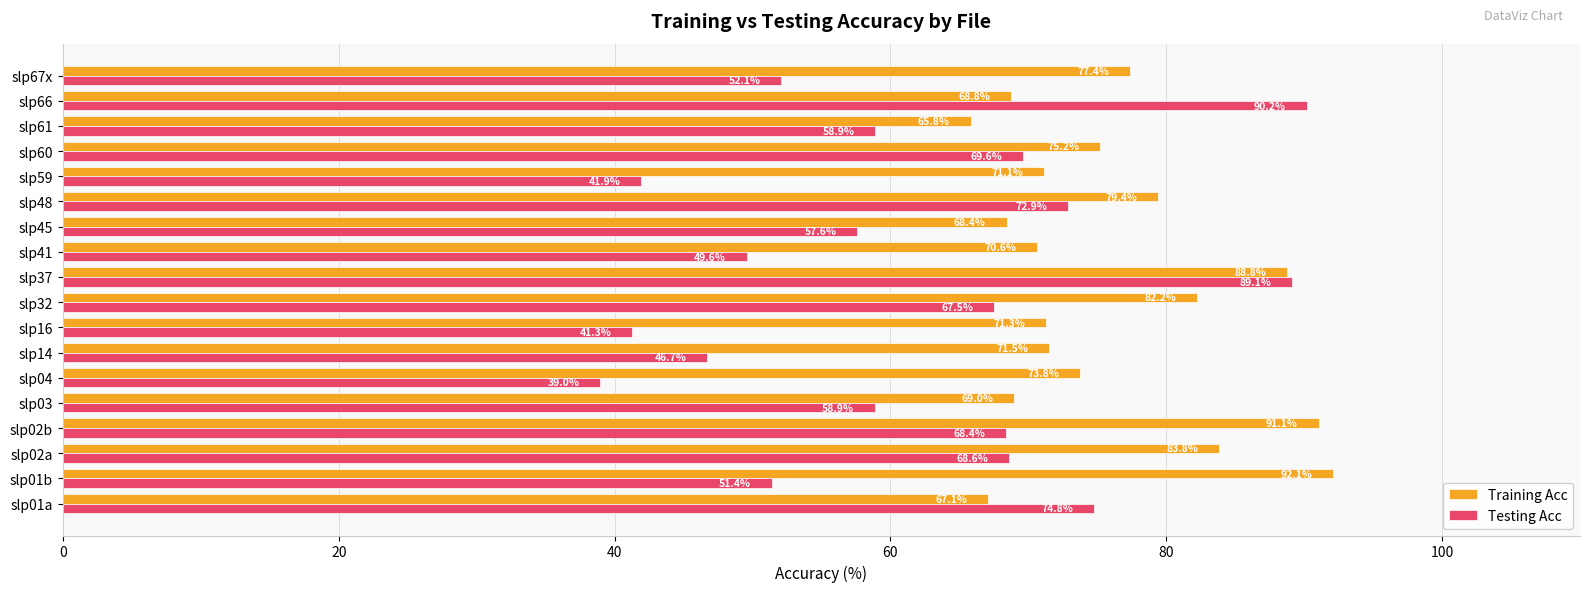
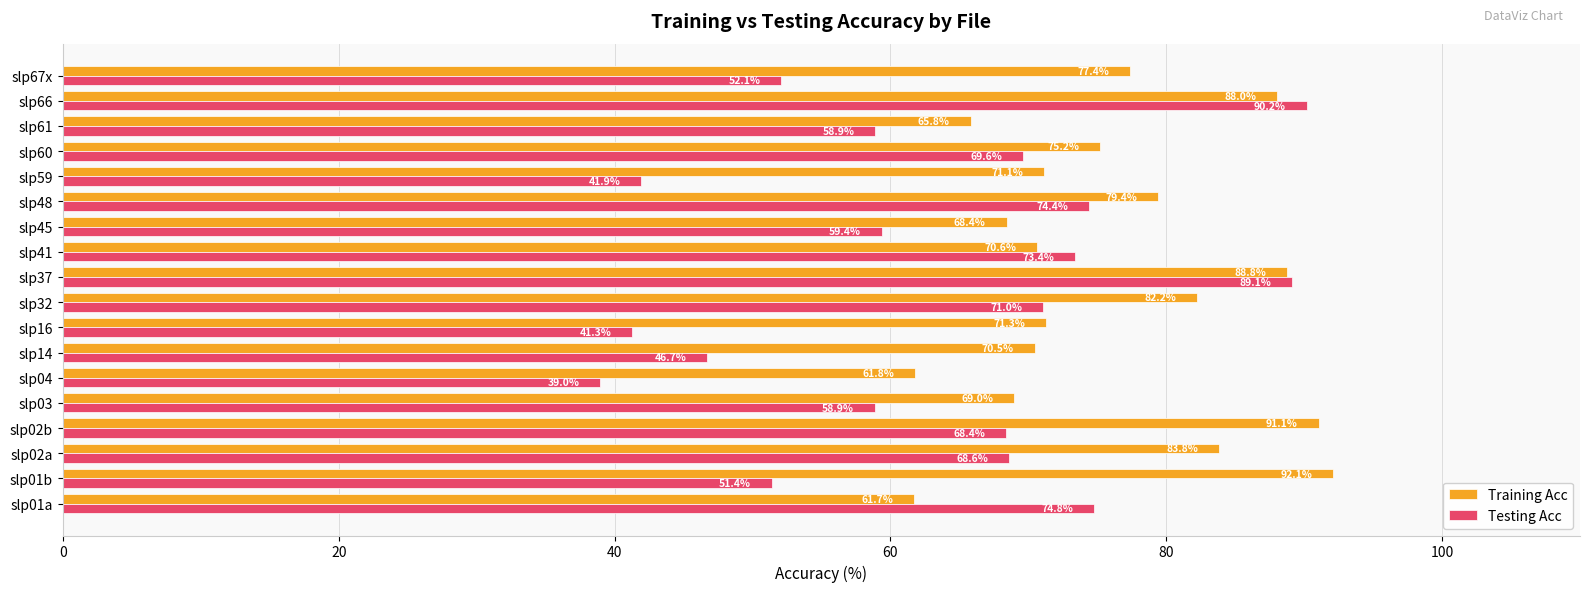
  {
    "Training Acc": {
      "slp67x": "77.4%",
-     "slp66": "68.8%",
+     "slp66": "88.0%",
      "slp61": "65.8%",
      "slp60": "75.2%",
      "slp59": "71.1%",
      "slp48": "79.4%",
      "slp45": "68.4%",
      "slp41": "70.6%",
      "slp37": "88.8%",
      "slp32": "82.2%",
      "slp16": "71.3%",
-     "slp14": "71.5%",
-     "slp04": "73.8%",
+     "slp14": "70.5%",
+     "slp04": "61.8%",
      "slp03": "69.0%",
      "slp02b": "91.1%",
      "slp02a": "83.8%",
      "slp01b": "92.1%",
-     "slp01a": "67.1%"
+     "slp01a": "61.7%"
    },
    "Testing Acc": {
      "slp67x": "52.1%",
      "slp66": "90.2%",
      "slp61": "58.9%",
      "slp60": "69.6%",
      "slp59": "41.9%",
-     "slp48": "72.9%",
-     "slp45": "57.6%",
-     "slp41": "49.6%",
+     "slp48": "74.4%",
+     "slp45": "59.4%",
+     "slp41": "73.4%",
      "slp37": "89.1%",
-     "slp32": "67.5%",
+     "slp32": "71.0%",
      "slp16": "41.3%",
      "slp14": "46.7%",
      "slp04": "39.0%",
      "slp03": "58.9%",
      "slp02b": "68.4%",
      "slp02a": "68.6%",
      "slp01b": "51.4%",
      "slp01a": "74.8%"
    }
  }
